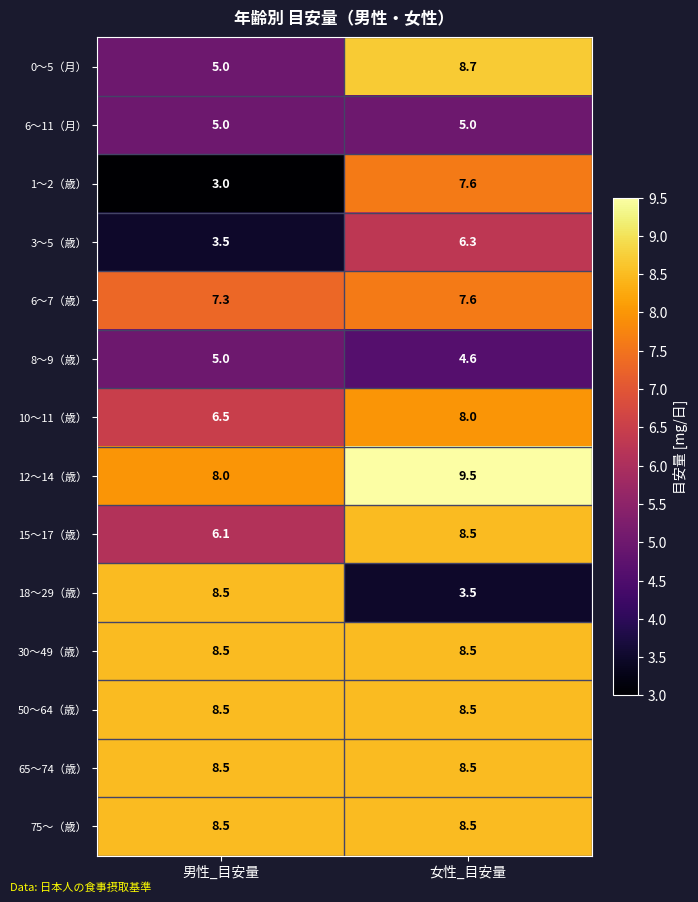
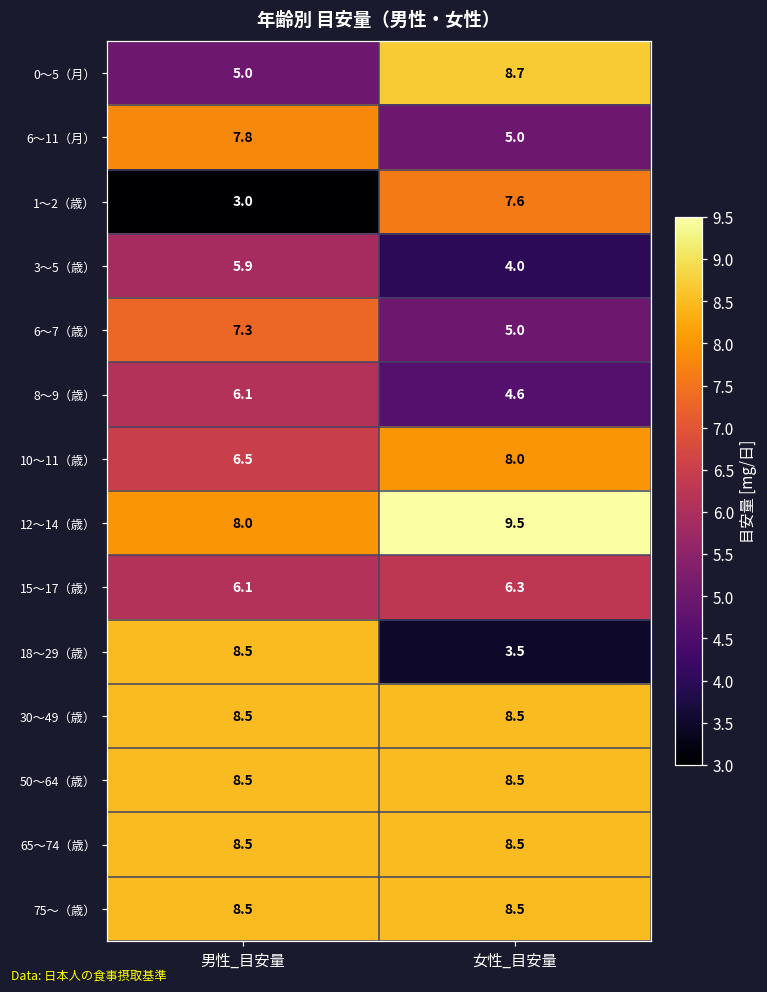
  {
    "0〜5（月）": {
      "男性_目安量": 5.0,
      "女性_目安量": 8.7
    },
    "6〜11（月）": {
-     "男性_目安量": 5.0,
+     "男性_目安量": 7.8,
      "女性_目安量": 5.0
    },
    "1〜2（歳）": {
      "男性_目安量": 3.0,
      "女性_目安量": 7.6
    },
    "3〜5（歳）": {
-     "男性_目安量": 3.5,
-     "女性_目安量": 6.3
+     "男性_目安量": 5.9,
+     "女性_目安量": 4.0
    },
    "6〜7（歳）": {
      "男性_目安量": 7.3,
-     "女性_目安量": 7.6
+     "女性_目安量": 5.0
    },
    "8〜9（歳）": {
-     "男性_目安量": 5.0,
+     "男性_目安量": 6.1,
      "女性_目安量": 4.6
    },
    "10〜11（歳）": {
      "男性_目安量": 6.5,
      "女性_目安量": 8.0
    },
    "12〜14（歳）": {
      "男性_目安量": 8.0,
      "女性_目安量": 9.5
    },
    "15〜17（歳）": {
      "男性_目安量": 6.1,
-     "女性_目安量": 8.5
+     "女性_目安量": 6.3
    },
    "18〜29（歳）": {
      "男性_目安量": 8.5,
      "女性_目安量": 3.5
    },
    "30〜49（歳）": {
      "男性_目安量": 8.5,
      "女性_目安量": 8.5
    },
    "50〜64（歳）": {
      "男性_目安量": 8.5,
      "女性_目安量": 8.5
    },
    "65〜74（歳）": {
      "男性_目安量": 8.5,
      "女性_目安量": 8.5
    },
    "75〜（歳）": {
      "男性_目安量": 8.5,
      "女性_目安量": 8.5
    }
  }
